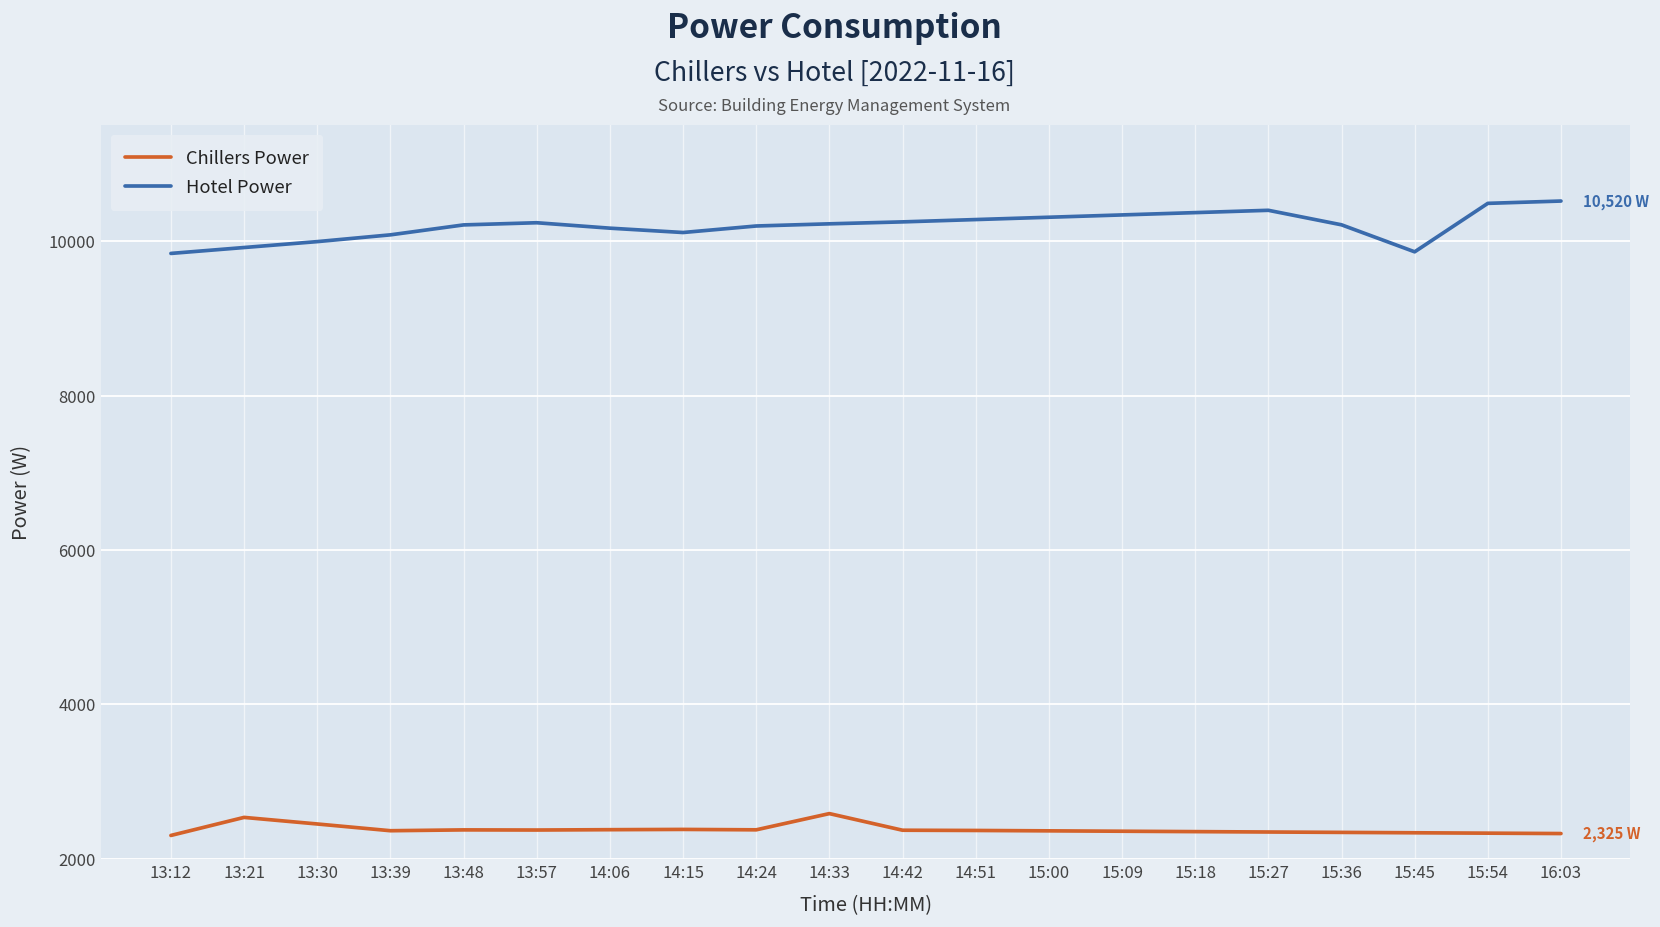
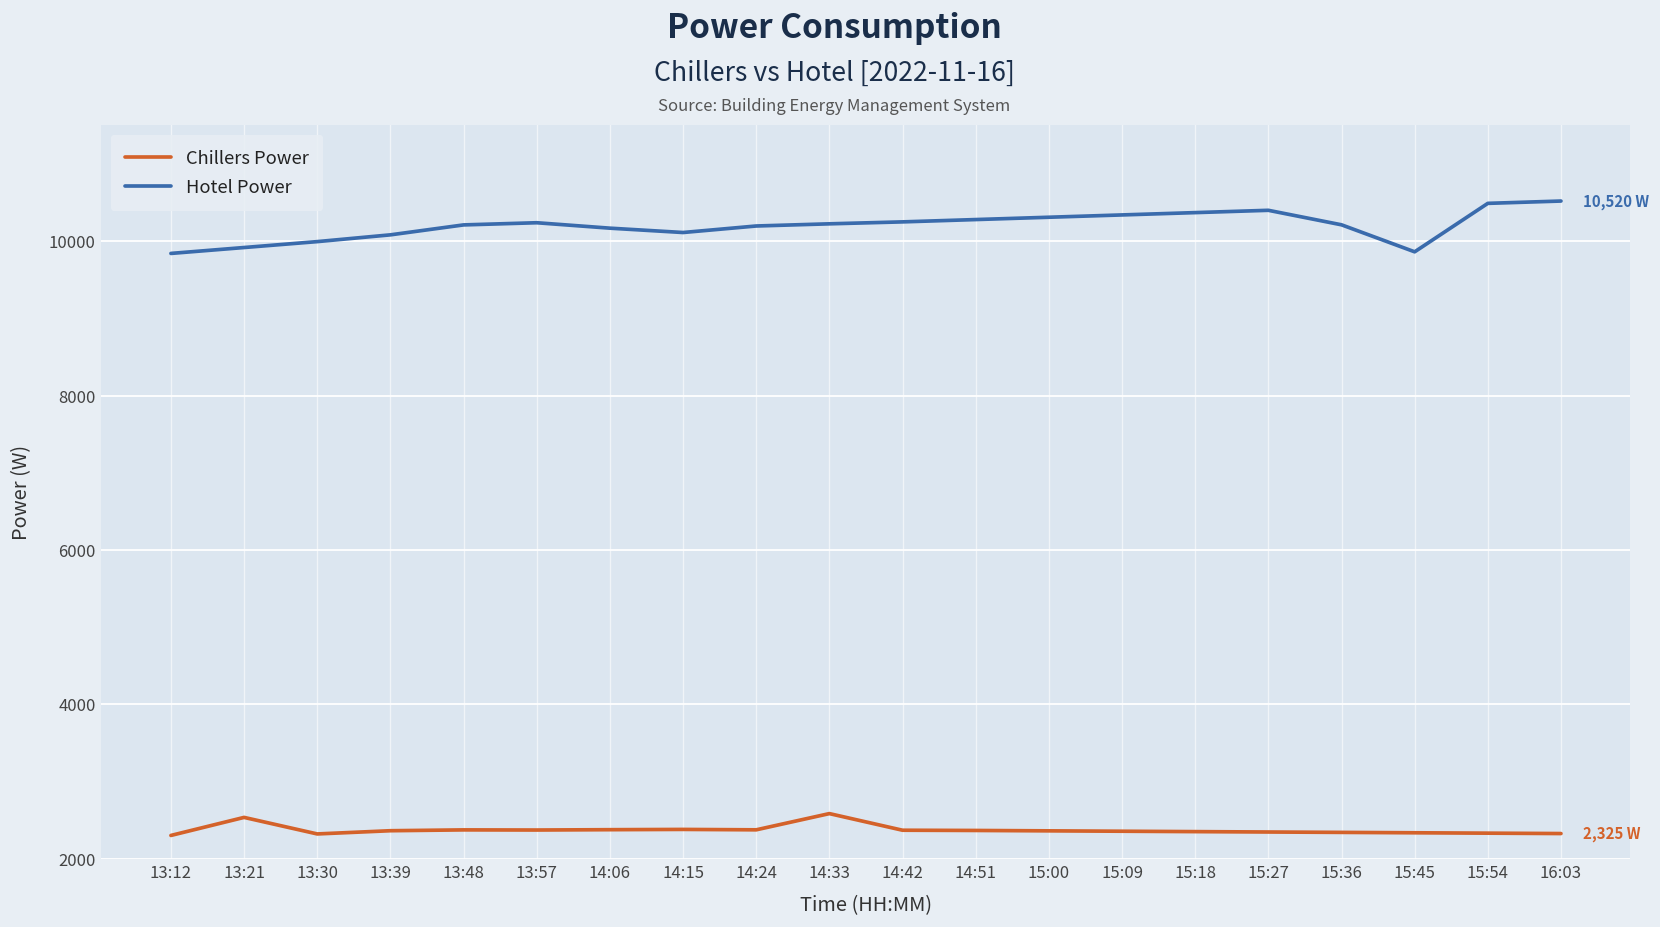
  {
    "Chillers Power": {
      "13:12": "2300",
      "13:21": "2500",
-     "13:30": "2400",
+     "13:30": "2300",
      "13:39": "2400",
      "13:48": "2400",
      "13:57": "2400",
      "14:06": "2400",
      "14:15": "2400",
      "14:24": "2400",
      "14:33": "2600",
      "14:42": "2400",
      "14:51": "2400",
      "15:00": "2400",
      "15:09": "2400",
      "15:18": "2400",
      "15:27": "2300",
      "15:36": "2300",
      "15:45": "2300",
      "15:54": "2300"
    },
    "Hotel Power": {
      "16:03": "10,520"
    }
  }
